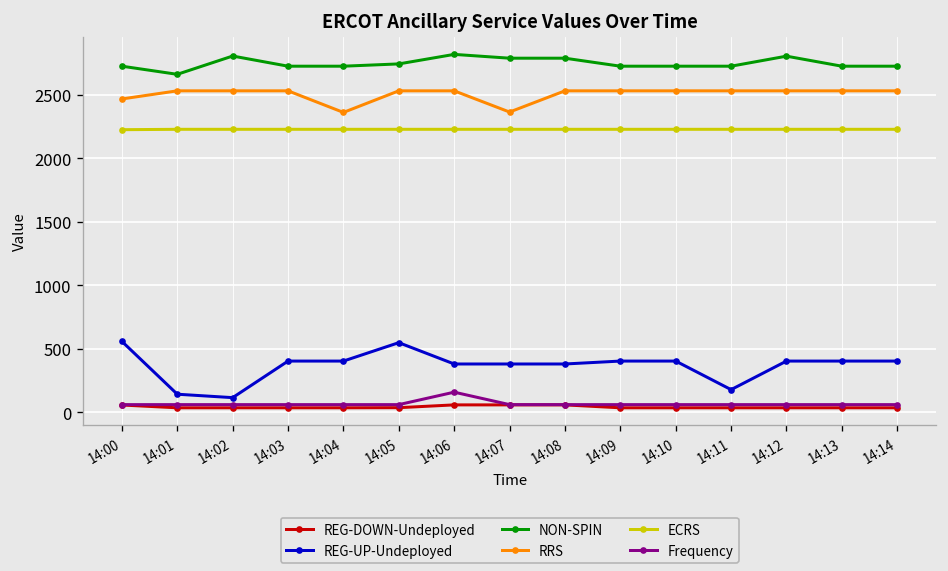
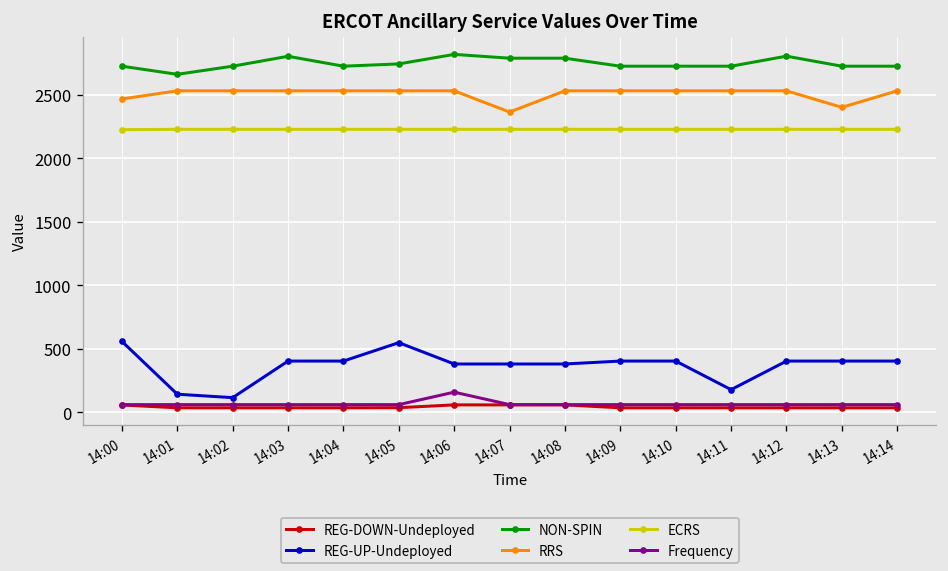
  {
    "REG-DOWN-Undeployed": {
      "14:01": 40,
      "14:02": 40,
      "14:03": 40,
      "14:04": 40,
      "14:05": 40,
      "14:06": 60,
      "14:09": 40,
      "14:10": 40,
      "14:11": 40,
      "14:12": 40,
      "14:13": 40,
      "14:14": 40
    },
    "REG-UP-Undeployed": {
      "14:00": 560,
      "14:01": 140,
      "14:02": 120,
      "14:03": 400,
      "14:04": 400,
      "14:05": 550,
      "14:06": 380,
      "14:07": 380,
      "14:08": 380,
      "14:09": 400,
      "14:10": 400,
      "14:11": 180,
      "14:12": 400,
      "14:13": 400,
      "14:14": 400
    },
    "NON-SPIN": {
      "14:00": 2730,
      "14:01": 2660,
-     "14:02": 2810,
-     "14:03": 2730,
+     "14:02": 2730,
+     "14:03": 2800,
      "14:04": 2730,
      "14:05": 2740,
      "14:06": 2820,
      "14:07": 2790,
      "14:08": 2790,
      "14:09": 2730,
      "14:10": 2730,
      "14:11": 2730,
      "14:12": 2800,
      "14:13": 2730,
      "14:14": 2730
    },
    "RRS": {
      "14:00": 2470,
      "14:01": 2530,
      "14:02": 2530,
      "14:03": 2530,
-     "14:04": 2360,
+     "14:04": 2530,
      "14:05": 2530,
      "14:06": 2530,
      "14:07": 2360,
      "14:08": 2530,
      "14:09": 2530,
      "14:10": 2530,
      "14:11": 2530,
      "14:12": 2530,
-     "14:13": 2530,
+     "14:13": 2400,
      "14:14": 2530
    },
    "ECRS": {
      "14:00": 2230,
      "14:01": 2230,
      "14:02": 2230,
      "14:03": 2230,
      "14:04": 2230,
      "14:05": 2230,
      "14:06": 2230,
      "14:07": 2230,
      "14:08": 2230,
      "14:09": 2230,
      "14:10": 2230,
      "14:11": 2230,
      "14:12": 2230,
      "14:13": 2230,
      "14:14": 2230
    },
    "Frequency": {
      "14:01": 60,
      "14:02": 60,
      "14:03": 60,
      "14:04": 60,
      "14:05": 60,
      "14:06": 160,
      "14:09": 60,
      "14:10": 60,
      "14:11": 60,
      "14:12": 60,
      "14:13": 60,
      "14:14": 60
    }
  }
